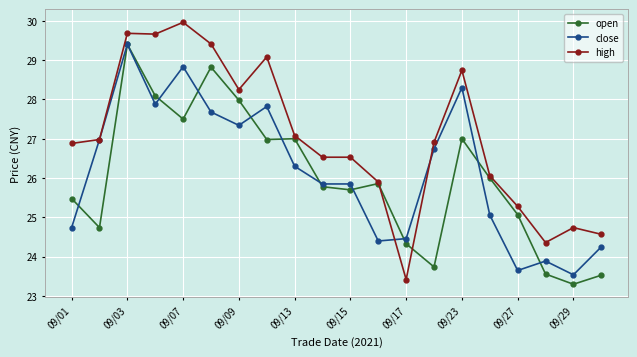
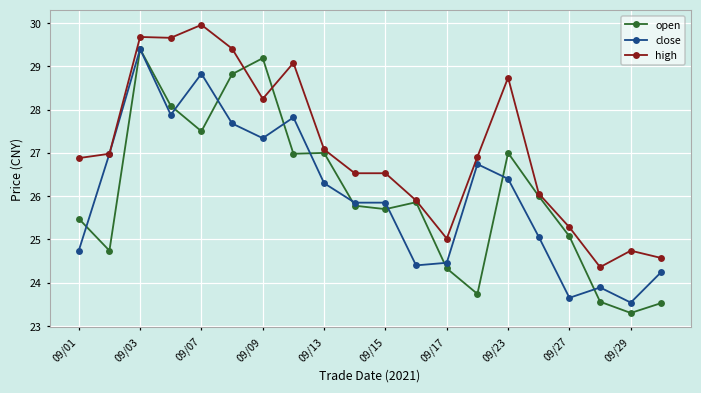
  {
    "open": {
      "09/01": 25.5,
      "09/07": 27.5,
-     "09/09": 28.0,
+     "09/09": 29.2,
      "09/13": 27.0,
      "09/15": 25.7,
      "09/17": 24.3,
      "09/23": 27.0,
      "09/27": 25.1,
      "09/29": 23.3
    },
    "close": {
      "09/01": 24.7,
      "09/07": 28.8,
      "09/09": 27.3,
      "09/13": 26.3,
      "09/15": 25.9,
      "09/17": 24.5,
-     "09/23": 28.3,
+     "09/23": 26.4,
      "09/27": 23.7,
      "09/29": 23.5
    },
    "high": {
      "09/01": 26.9,
      "09/03": 29.7,
      "09/07": 30.0,
      "09/09": 28.3,
      "09/13": 27.1,
      "09/15": 26.5,
-     "09/17": 23.4,
+     "09/17": 25.0,
      "09/23": 28.7,
      "09/27": 25.3,
      "09/29": 24.7
    }
  }
